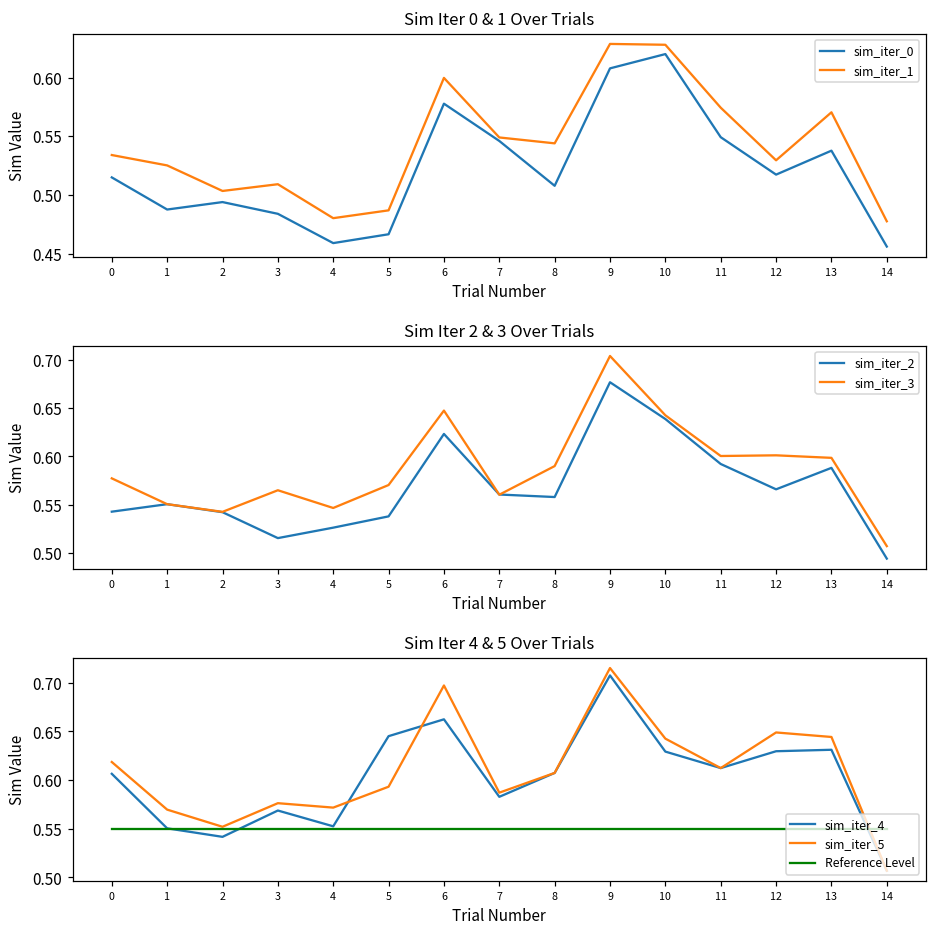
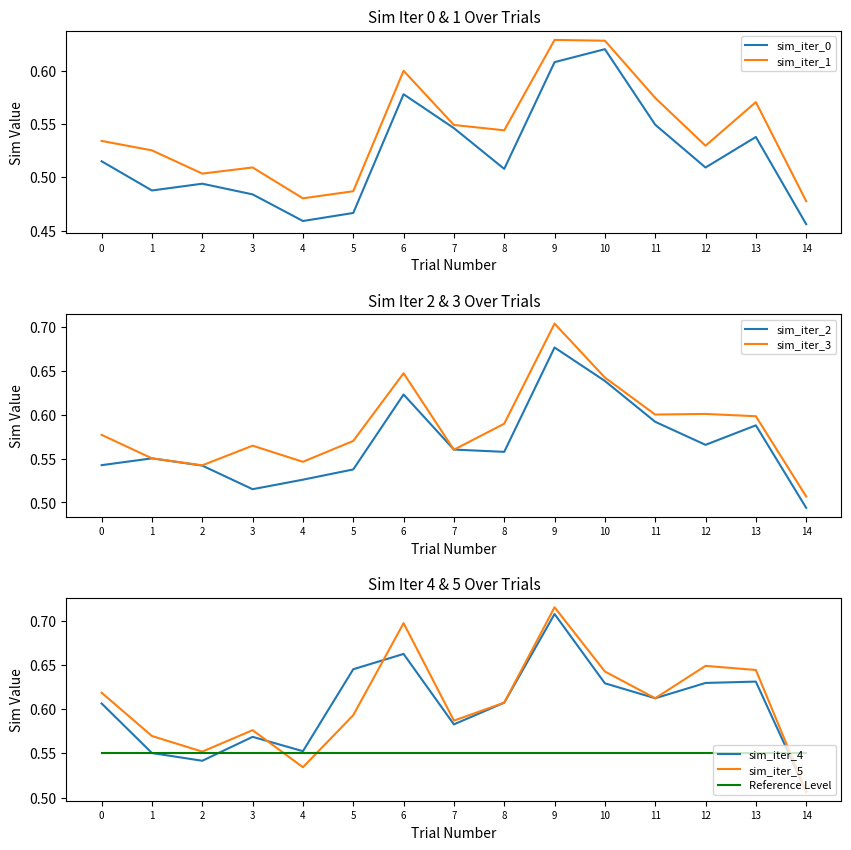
  {
    "Sim Iter 0 & 1 Over Trials": {
      "sim_iter_0": {
        "0": 0.515,
        "1": 0.488,
        "2": 0.494,
        "3": 0.484,
        "4": 0.459,
        "5": 0.466,
        "6": 0.578,
        "7": 0.546,
        "8": 0.508,
        "9": 0.608,
        "10": 0.620,
        "11": 0.549,
-       "12": 0.517,
+       "12": 0.509,
        "13": 0.538,
        "14": 0.456
      },
      "sim_iter_1": {
        "0": 0.534,
        "1": 0.525,
        "2": 0.503,
        "3": 0.509,
        "4": 0.480,
        "5": 0.487,
        "6": 0.600,
        "7": 0.549,
        "8": 0.544,
        "9": 0.629,
        "10": 0.628,
        "11": 0.574,
        "12": 0.530,
        "13": 0.570,
        "14": 0.478
      }
    },
    "Sim Iter 2 & 3 Over Trials": {
      "sim_iter_2": {
        "0": 0.54,
        "3": 0.52,
        "4": 0.53,
        "5": 0.54,
        "6": 0.62,
        "8": 0.56,
        "9": 0.68,
        "10": 0.64,
        "11": 0.59,
        "12": 0.57,
        "13": 0.59,
        "14": 0.49
      },
      "sim_iter_3": {
        "0": 0.58,
        "3": 0.56,
        "4": 0.55,
        "5": 0.57,
        "6": 0.65,
        "8": 0.59,
        "9": 0.70,
        "10": 0.64,
        "11": 0.60,
        "12": 0.60,
        "13": 0.60,
        "14": 0.51
      }
    },
    "Sim Iter 4 & 5 Over Trials": {
      "sim_iter_4": {
        "0": 0.61,
        "2": 0.54,
        "3": 0.57,
        "5": 0.65,
        "6": 0.66,
        "7": 0.58,
        "9": 0.71,
        "10": 0.63,
        "12": 0.63,
        "13": 0.63
      },
      "sim_iter_5": {
        "0": 0.62,
        "1": 0.57,
        "3": 0.58,
-       "4": 0.57,
+       "4": 0.53,
        "5": 0.59,
        "6": 0.70,
        "7": 0.59,
        "9": 0.72,
        "10": 0.64,
        "12": 0.65,
        "13": 0.64
      },
      "Reference Level": {
        "0": 0.55,
        "3": 0.55,
        "5": 0.55,
        "6": 0.55,
        "7": 0.55,
        "8": 0.55,
        "9": 0.55,
        "10": 0.55,
        "11": 0.55,
        "12": 0.55
      }
    }
  }
